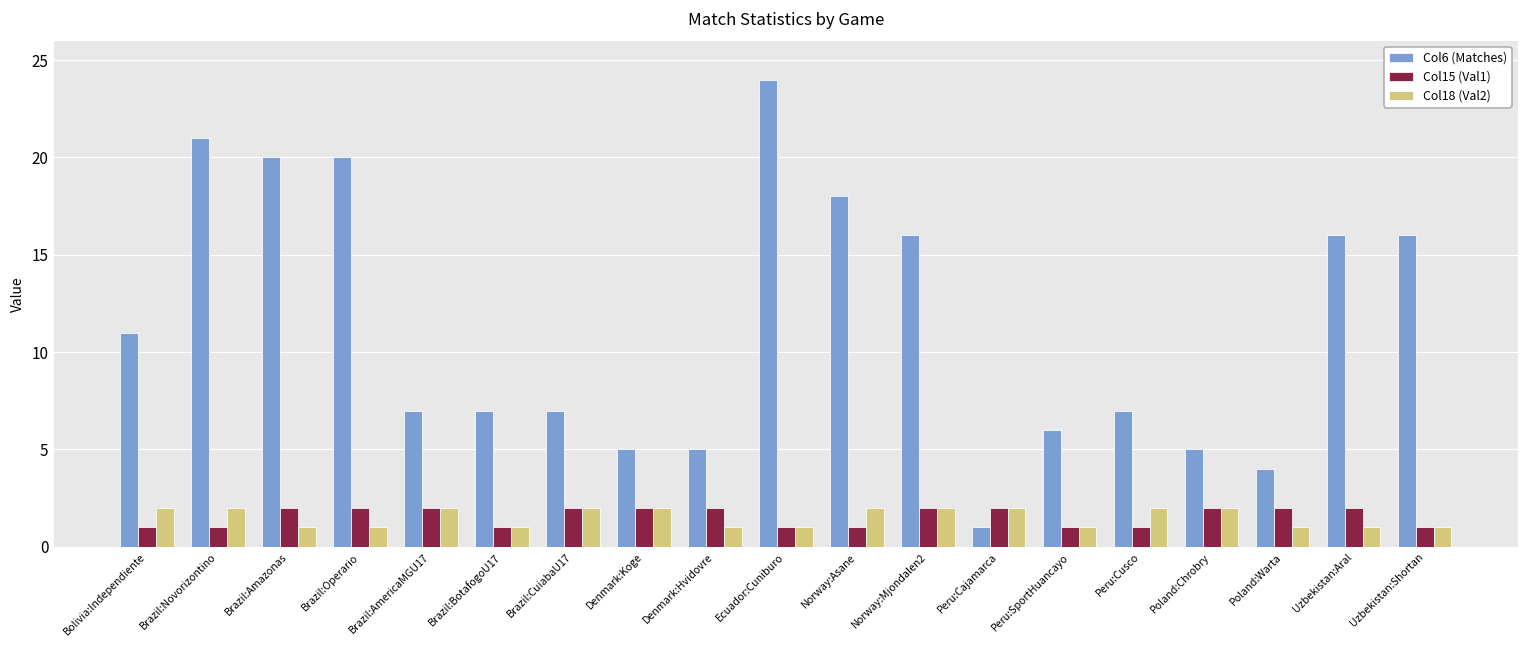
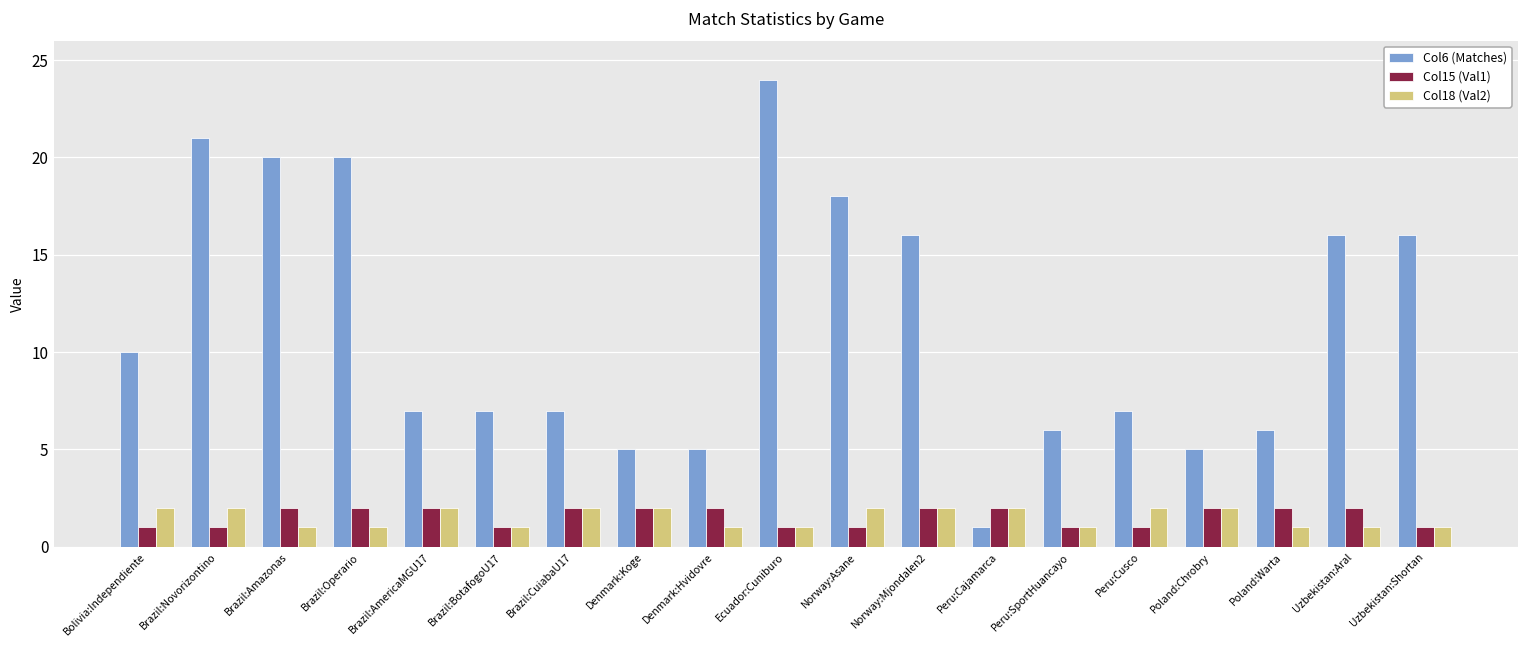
  {
    "Col6 (Matches)": {
-     "Bolivia:Independiente": 11,
+     "Bolivia:Independiente": 10,
      "Brazil:Novorizontino": 21,
      "Brazil:Amazonas": 20,
      "Brazil:Operario": 20,
      "Brazil:AmericaMGU17": 7,
      "Brazil:BotafogoU17": 7,
      "Brazil:CuiabaU17": 7,
      "Denmark:Koge": 5,
      "Denmark:Hvidovre": 5,
      "Ecuador:Cuniburo": 24,
      "Norway:Asane": 18,
      "Norway:Mjondalen2": 16,
      "Peru:Cajamarca": 1,
      "Peru:SportHuancayo": 6,
      "Peru:Cusco": 7,
      "Poland:Chrobry": 5,
-     "Poland:Warta": 4,
+     "Poland:Warta": 6,
      "Uzbekistan:Aral": 16,
      "Uzbekistan:Shortan": 16
    },
    "Col15 (Val1)": {
      "Bolivia:Independiente": 1,
      "Brazil:Novorizontino": 1,
      "Brazil:Amazonas": 2,
      "Brazil:Operario": 2,
      "Brazil:AmericaMGU17": 2,
      "Brazil:BotafogoU17": 1,
      "Brazil:CuiabaU17": 2,
      "Denmark:Koge": 2,
      "Denmark:Hvidovre": 2,
      "Ecuador:Cuniburo": 1,
      "Norway:Asane": 1,
      "Norway:Mjondalen2": 2,
      "Peru:Cajamarca": 2,
      "Peru:SportHuancayo": 1,
      "Peru:Cusco": 1,
      "Poland:Chrobry": 2,
      "Poland:Warta": 2,
      "Uzbekistan:Aral": 2,
      "Uzbekistan:Shortan": 1
    },
    "Col18 (Val2)": {
      "Bolivia:Independiente": 2,
      "Brazil:Novorizontino": 2,
      "Brazil:Amazonas": 1,
      "Brazil:Operario": 1,
      "Brazil:AmericaMGU17": 2,
      "Brazil:BotafogoU17": 1,
      "Brazil:CuiabaU17": 2,
      "Denmark:Koge": 2,
      "Denmark:Hvidovre": 1,
      "Ecuador:Cuniburo": 1,
      "Norway:Asane": 2,
      "Norway:Mjondalen2": 2,
      "Peru:Cajamarca": 2,
      "Peru:SportHuancayo": 1,
      "Peru:Cusco": 2,
      "Poland:Chrobry": 2,
      "Poland:Warta": 1,
      "Uzbekistan:Aral": 1,
      "Uzbekistan:Shortan": 1
    }
  }
